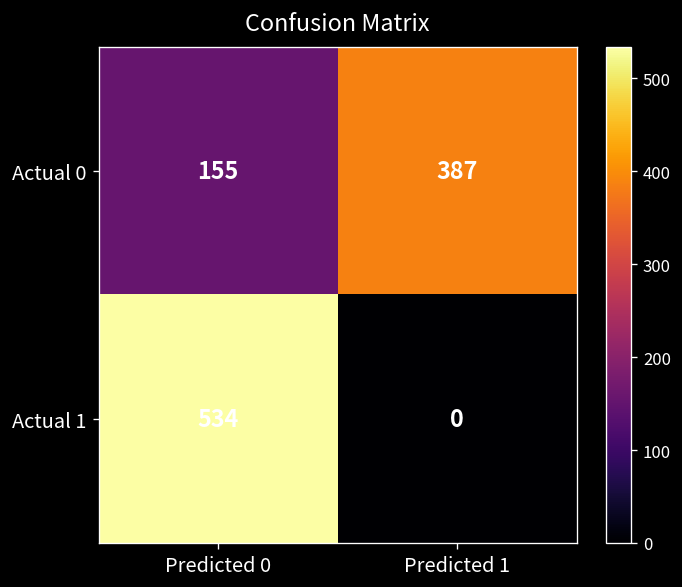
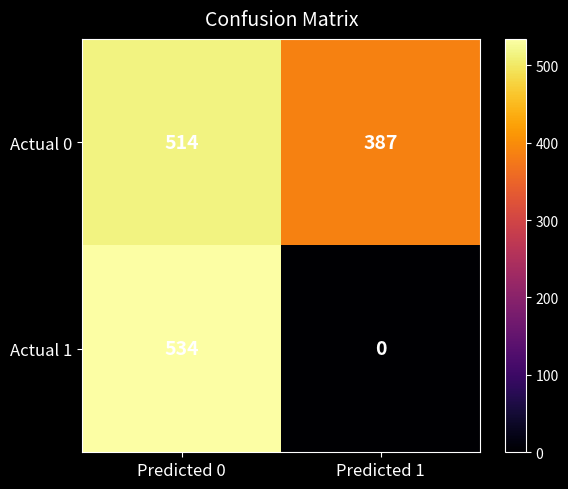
  {
    "Actual 0": {
-     "Predicted 0": 155,
+     "Predicted 0": 514,
      "Predicted 1": 387
    },
    "Actual 1": {
      "Predicted 0": 534,
      "Predicted 1": 0
    }
  }
